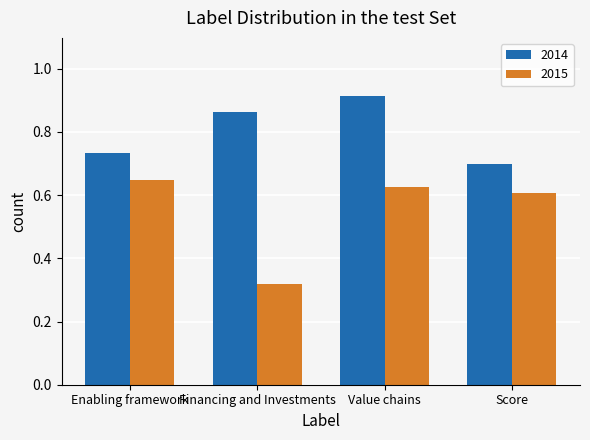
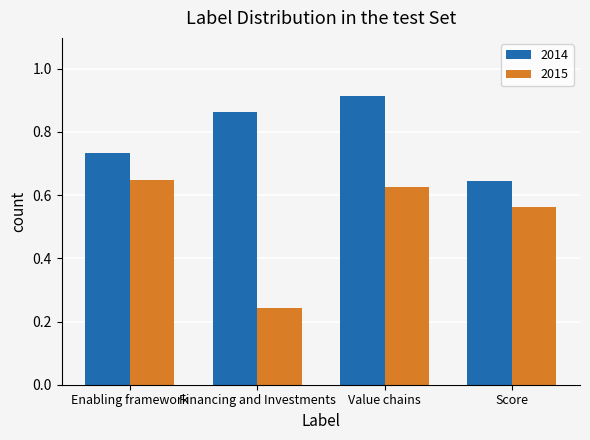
  {
    "2014": {
      "Enabling framework": 0.73,
      "Financing and Investments": 0.86,
      "Value chains": 0.91,
-     "Score": 0.70
+     "Score": 0.65
    },
    "2015": {
      "Enabling framework": 0.65,
-     "Financing and Investments": 0.32,
+     "Financing and Investments": 0.24,
      "Value chains": 0.63,
-     "Score": 0.61
+     "Score": 0.56
    }
  }
